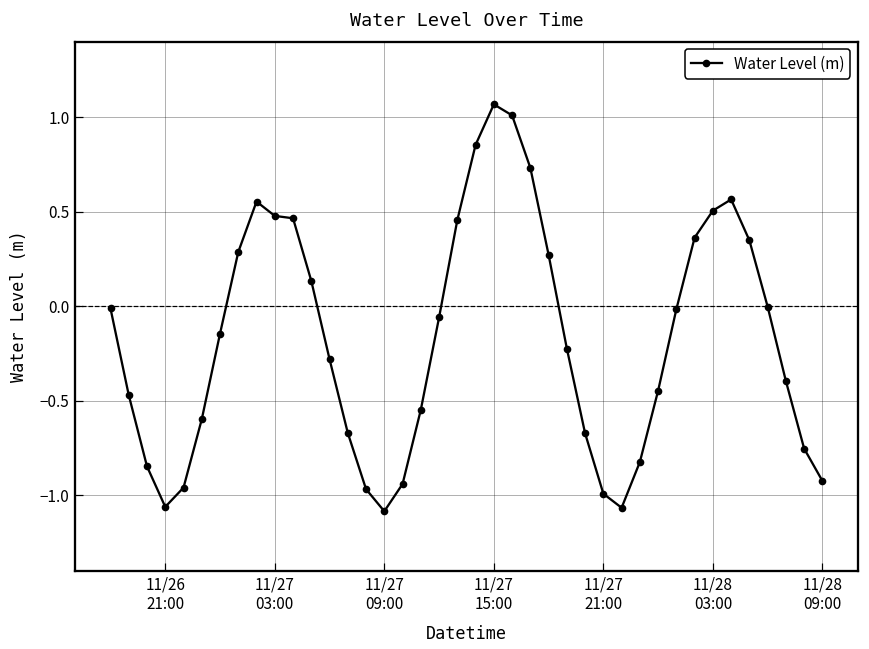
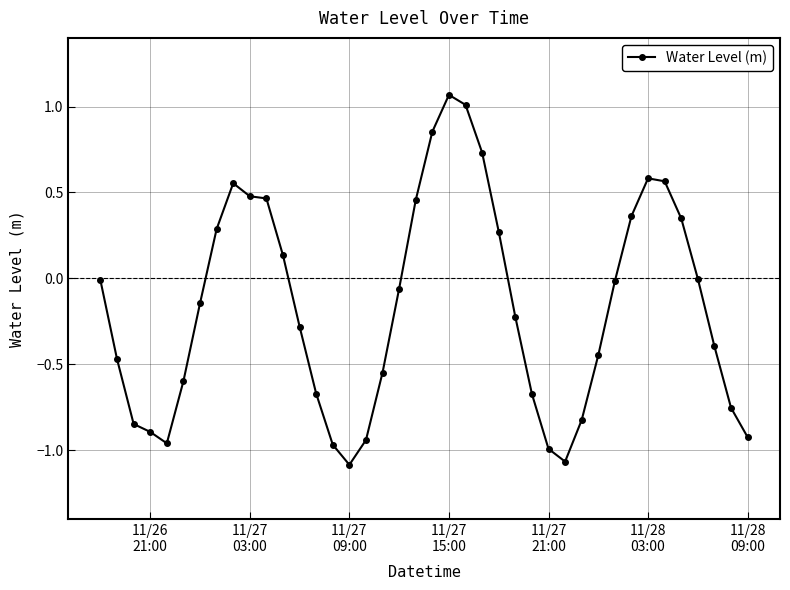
  {
-   "11/26 21:00": -1.06,
+   "11/26 21:00": -0.89,
    "11/27 03:00": 0.48,
    "11/27 09:00": -1.09,
    "11/27 15:00": 1.07,
    "11/27 21:00": -0.99,
-   "11/28 03:00": 0.51,
+   "11/28 03:00": 0.58,
    "11/28 09:00": -0.92
  }
